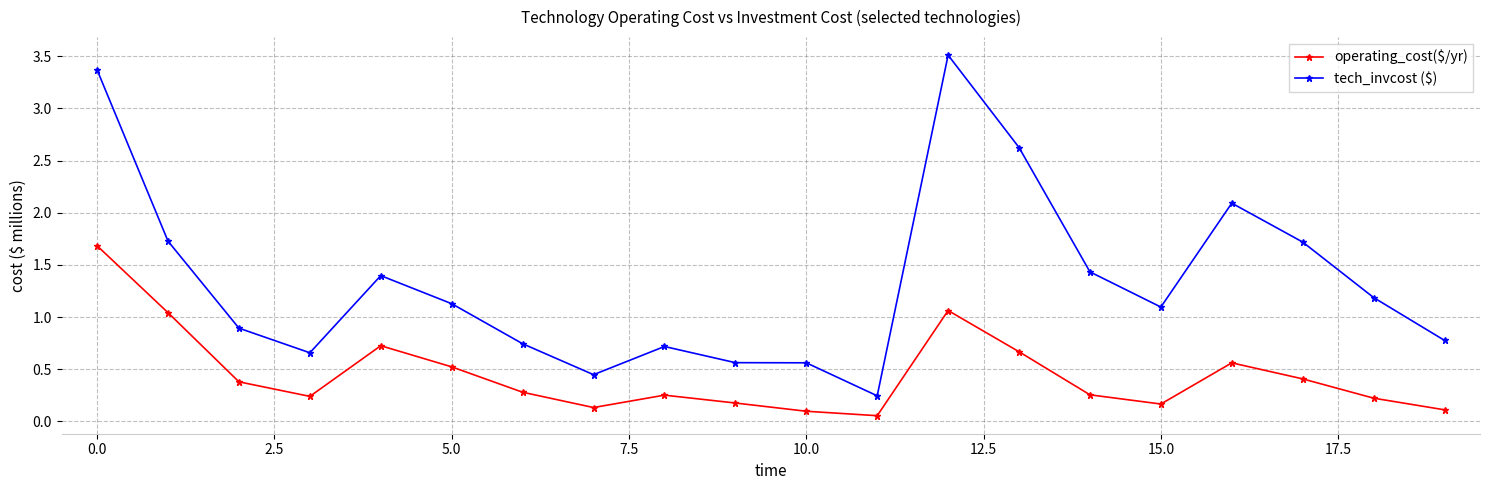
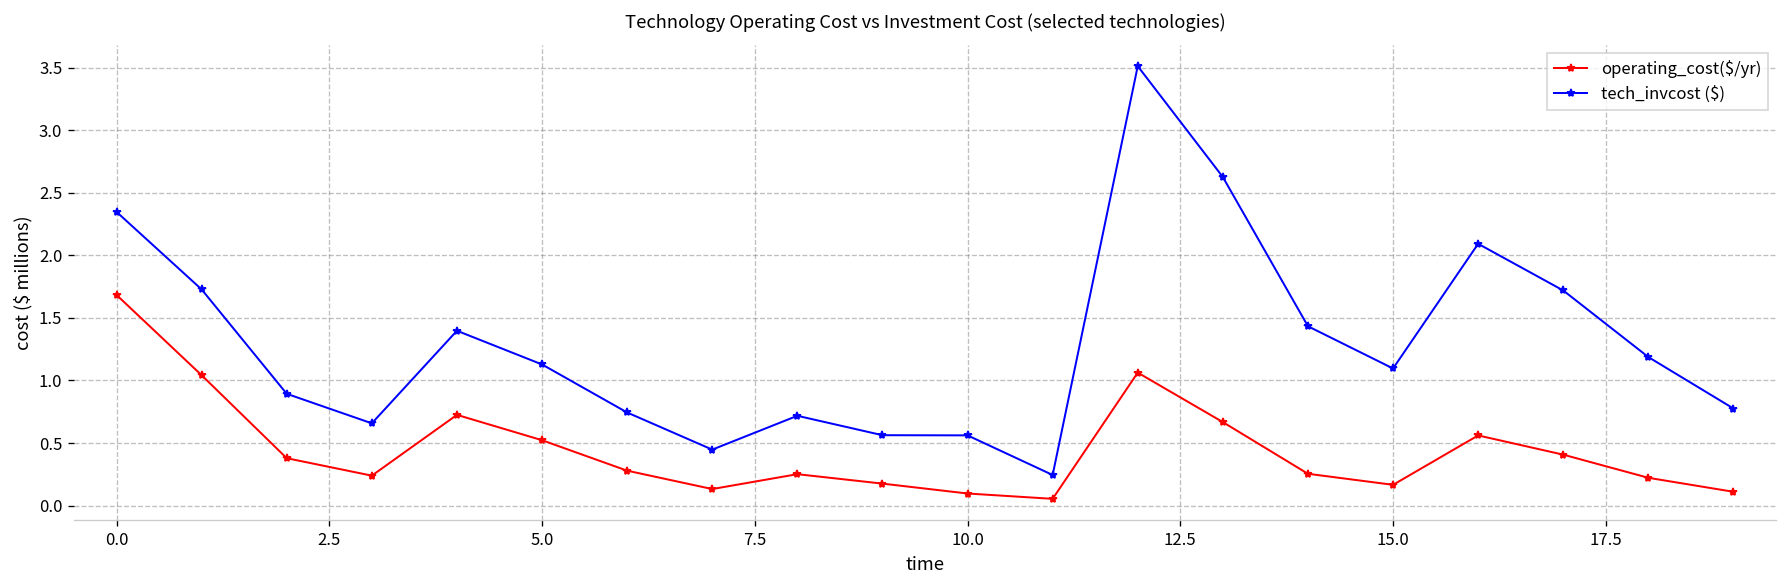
  {
    "operating_cost($/yr)": {
      "0.0": 1.68,
      "5.0": 0.52,
      "10.0": 0.10,
      "15.0": 0.17
    },
    "tech_invcost ($)": {
-     "0.0": 3.37,
+     "0.0": 2.35,
      "5.0": 1.13,
      "10.0": 0.56,
      "15.0": 1.10
    }
  }
